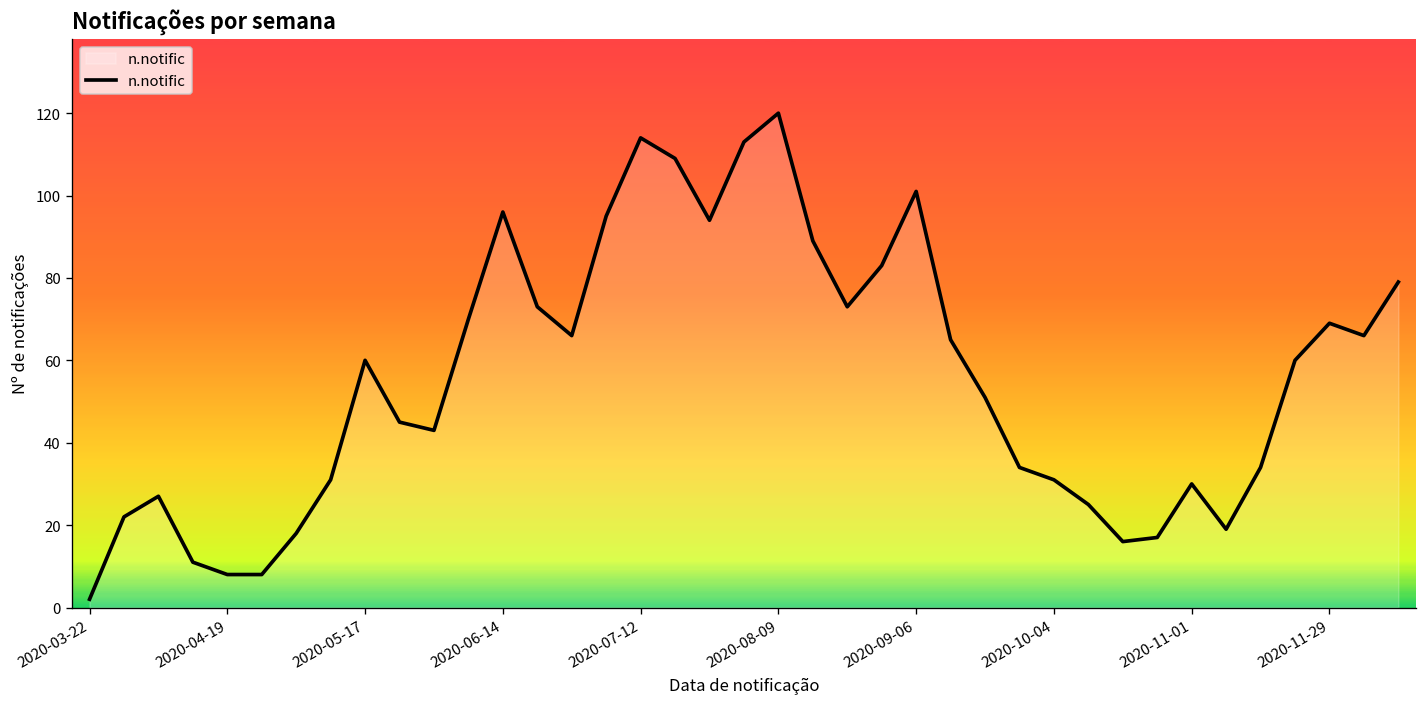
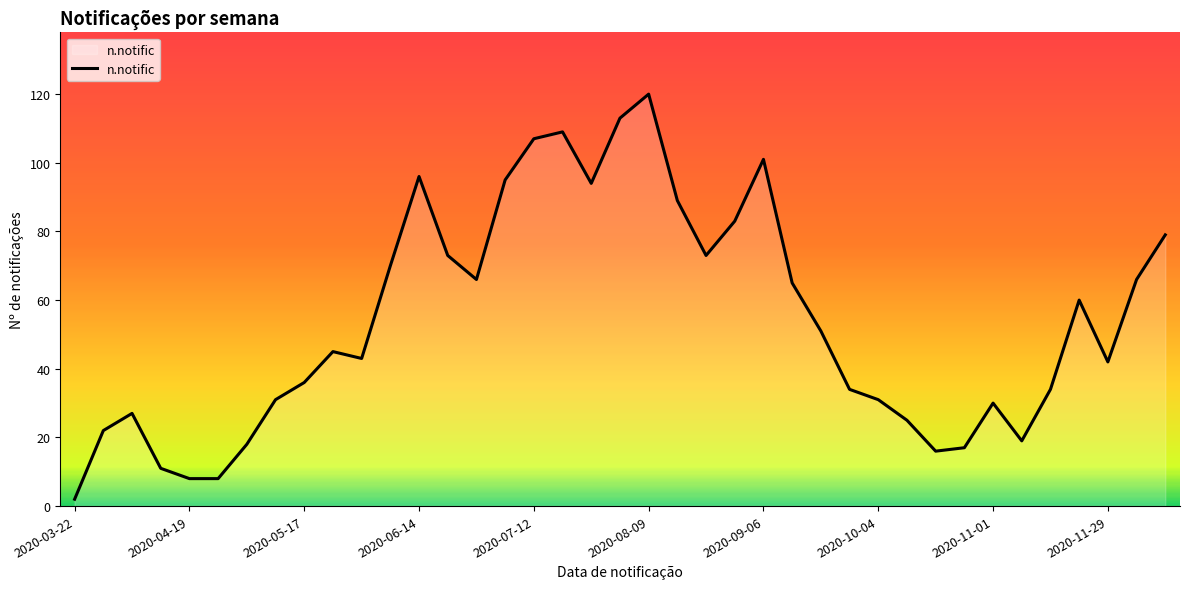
  {
    "2020-03-22": 2,
    "2020-04-19": 8,
-   "2020-05-17": 60,
+   "2020-05-17": 36,
    "2020-06-14": 96,
-   "2020-07-12": 114,
+   "2020-07-12": 107,
    "2020-08-09": 120,
    "2020-09-06": 101,
    "2020-10-04": 31,
    "2020-11-01": 30,
-   "2020-11-29": 69
+   "2020-11-29": 42
  }
